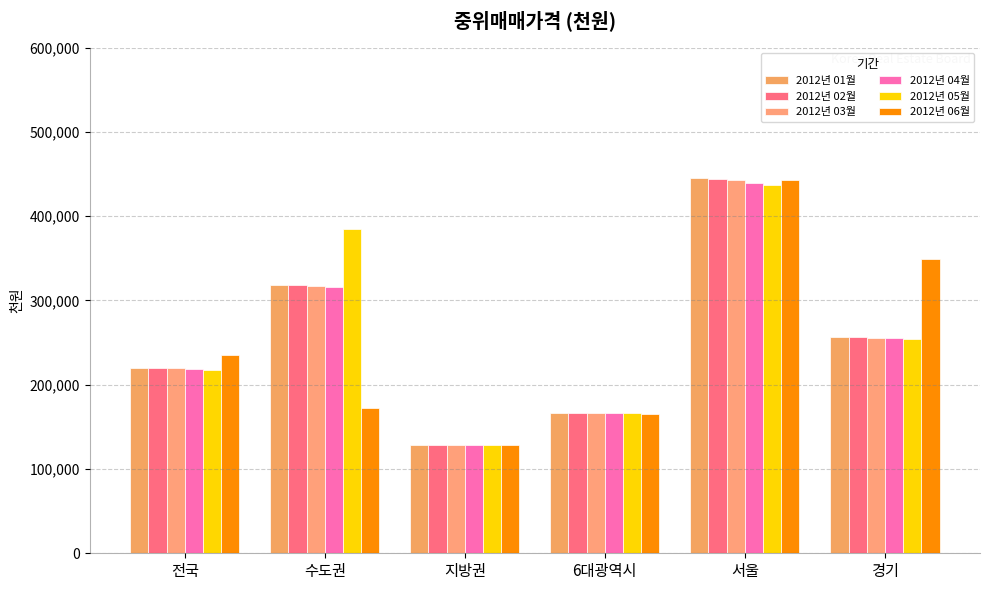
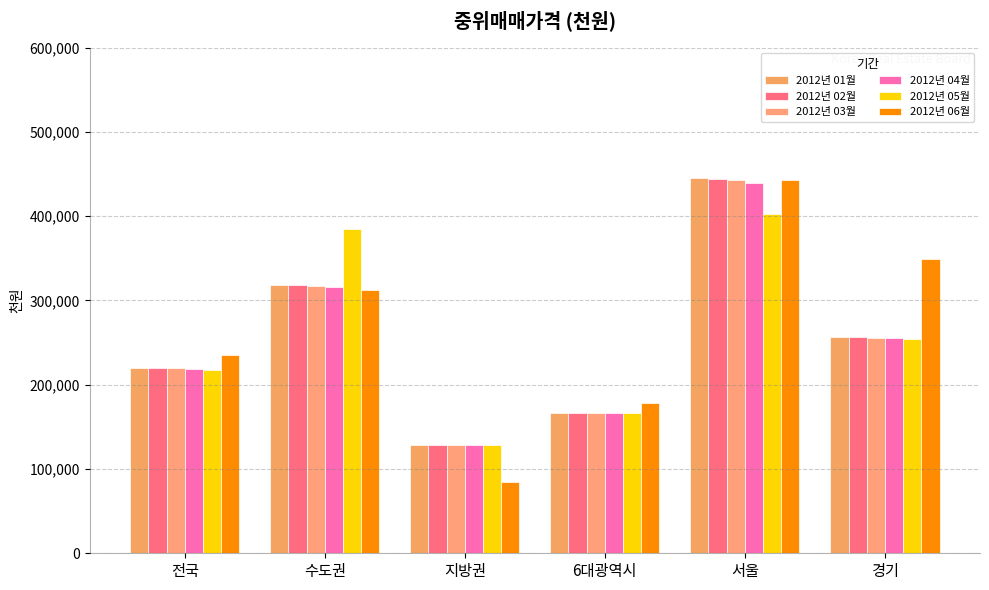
  {
    "2012년 05월": {
      "전국": "220,000",
      "수도권": "380,000",
      "지방권": "130,000",
      "6대광역시": "170,000",
-     "서울": "440,000",
+     "서울": "400,000",
      "경기": "250,000"
    },
    "2012년 06월": {
      "전국": "240,000",
-     "수도권": "170,000",
-     "지방권": "130,000",
-     "6대광역시": "170,000",
+     "수도권": "310,000",
+     "지방권": "90,000",
+     "6대광역시": "180,000",
      "서울": "440,000",
      "경기": "350,000"
    }
  }
